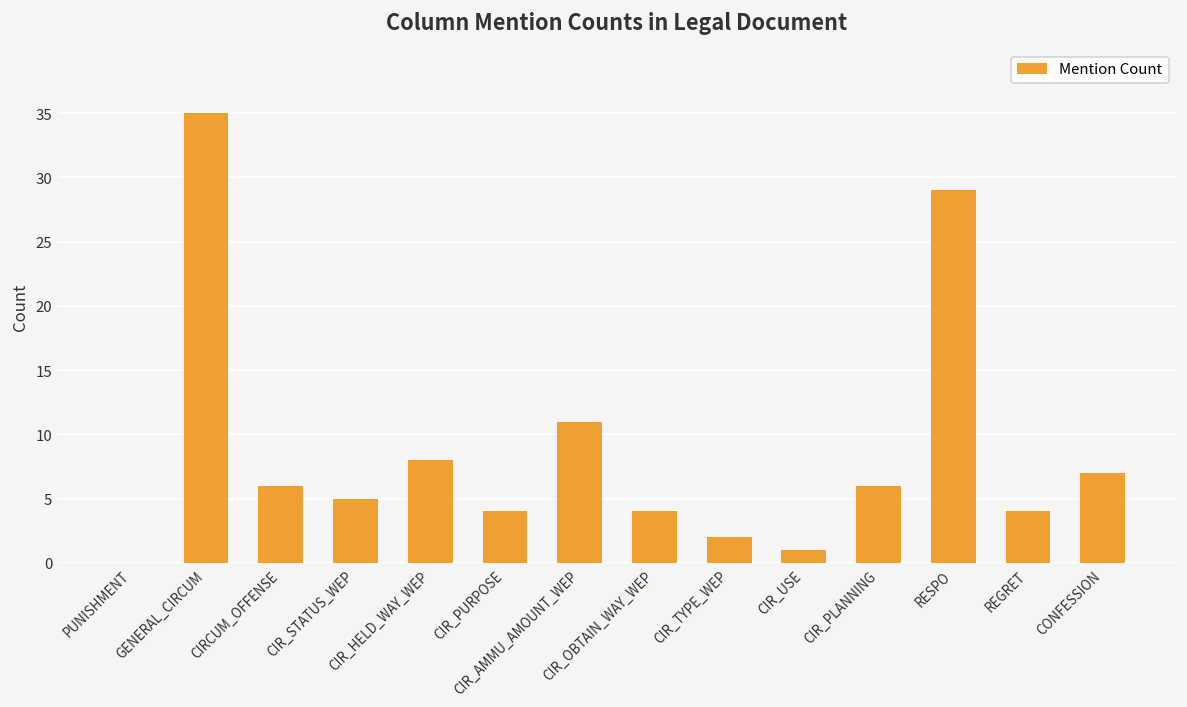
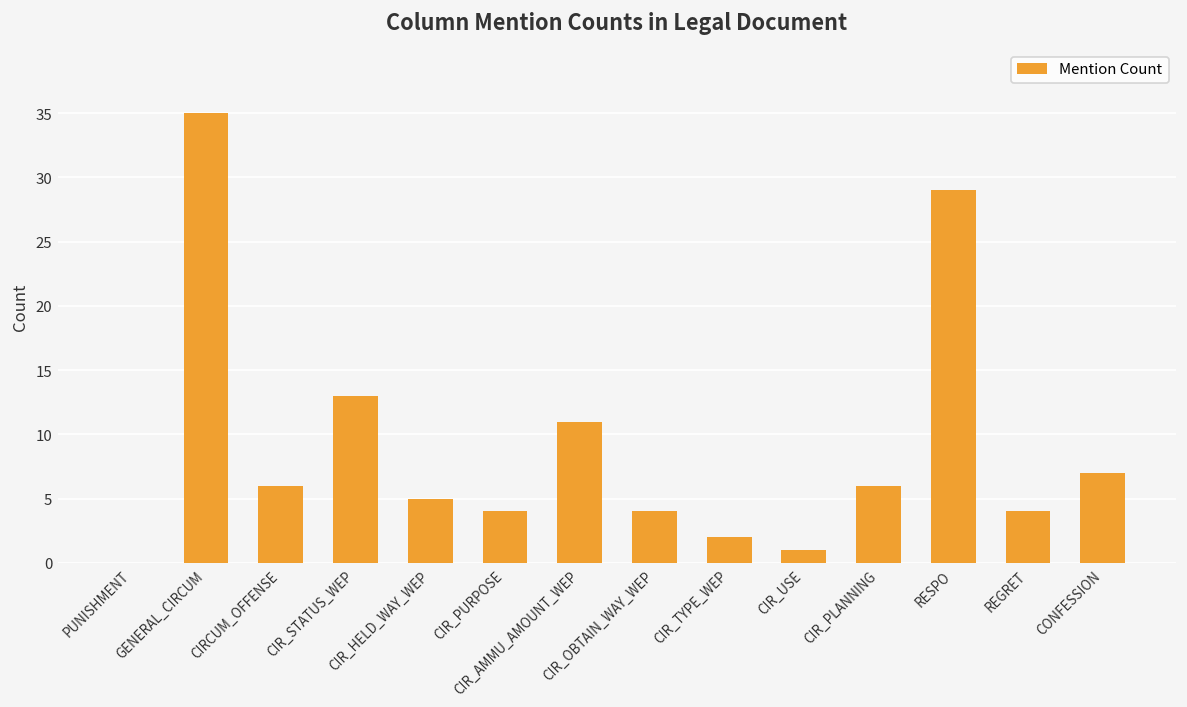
  {
    "PUNISHMENT": 0,
    "GENERAL_CIRCUM": 35,
    "CIRCUM_OFFENSE": 6,
-   "CIR_STATUS_WEP": 5,
-   "CIR_HELD_WAY_WEP": 8,
+   "CIR_STATUS_WEP": 13,
+   "CIR_HELD_WAY_WEP": 5,
    "CIR_PURPOSE": 4,
    "CIR_AMMU_AMOUNT_WEP": 11,
    "CIR_OBTAIN_WAY_WEP": 4,
    "CIR_TYPE_WEP": 2,
    "CIR_USE": 1,
    "CIR_PLANNING": 6,
    "RESPO": 29,
    "REGRET": 4,
    "CONFESSION": 7
  }
